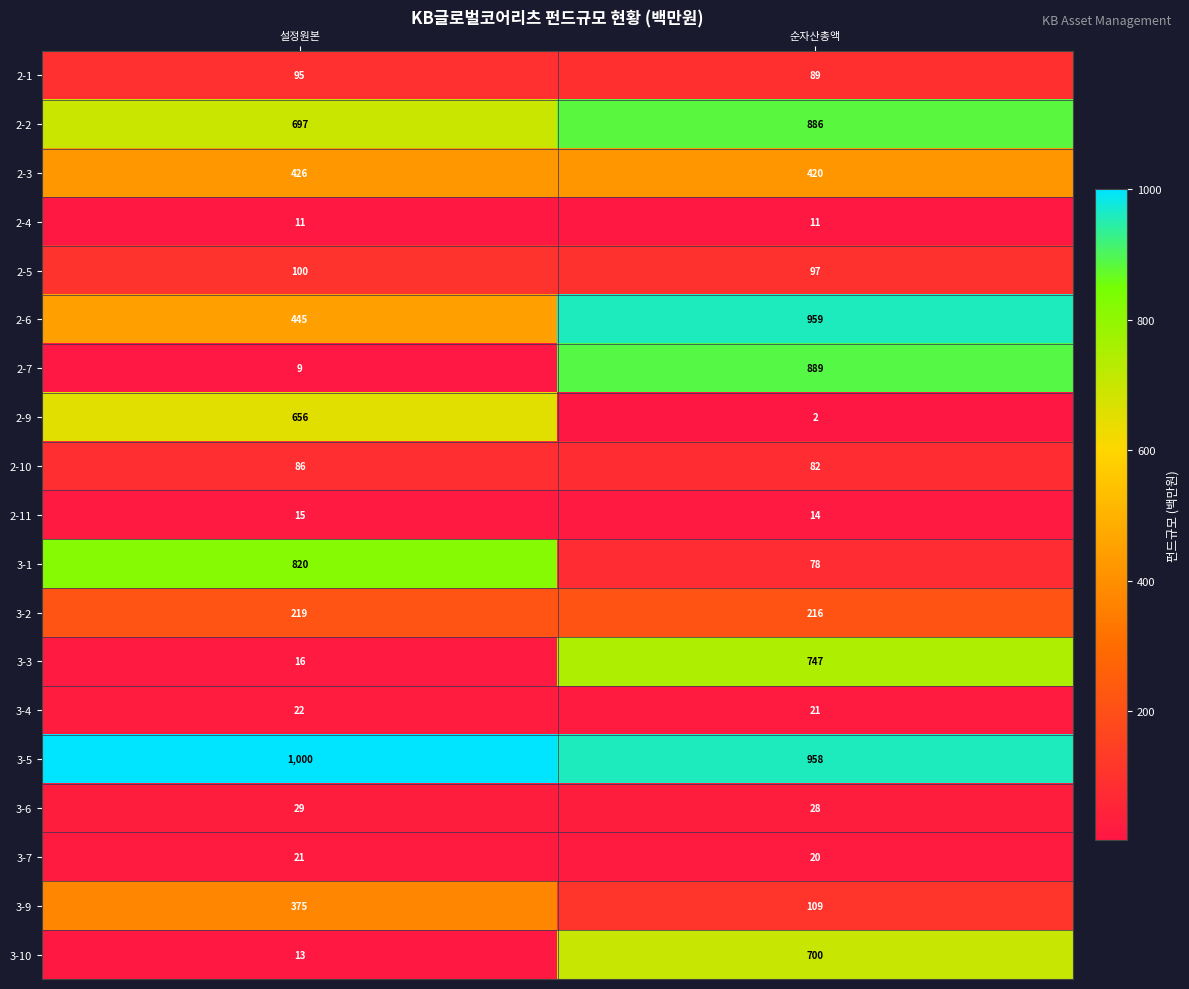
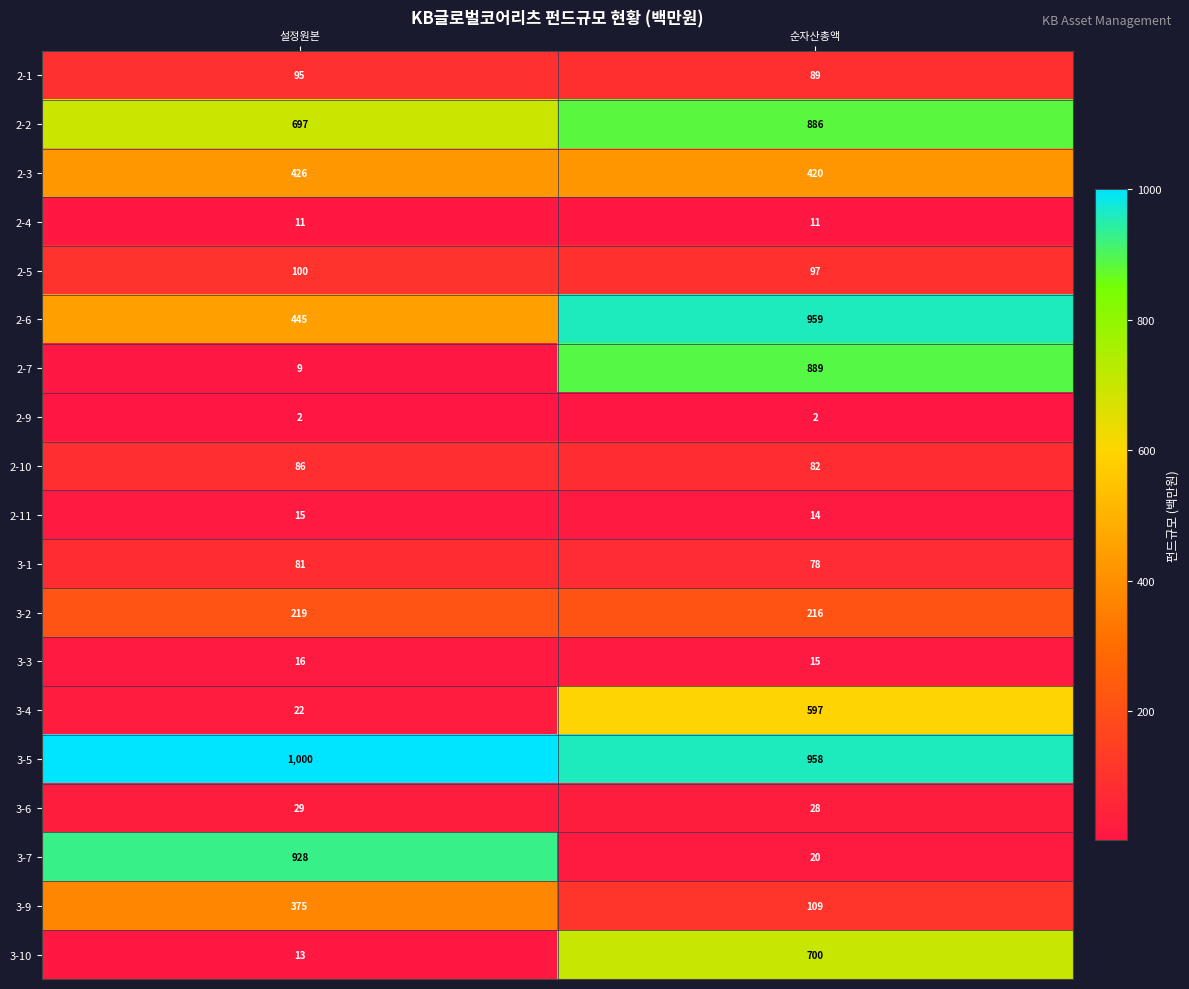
  {
    "2-1": {
      "설정원본": "95",
      "순자산총액": "89"
    },
    "2-2": {
      "설정원본": "697",
      "순자산총액": "886"
    },
    "2-3": {
      "설정원본": "426",
      "순자산총액": "420"
    },
    "2-4": {
      "설정원본": "11",
      "순자산총액": "11"
    },
    "2-5": {
      "설정원본": "100",
      "순자산총액": "97"
    },
    "2-6": {
      "설정원본": "445",
      "순자산총액": "959"
    },
    "2-7": {
      "설정원본": "9",
      "순자산총액": "889"
    },
    "2-9": {
-     "설정원본": "656",
+     "설정원본": "2",
      "순자산총액": "2"
    },
    "2-10": {
      "설정원본": "86",
      "순자산총액": "82"
    },
    "2-11": {
      "설정원본": "15",
      "순자산총액": "14"
    },
    "3-1": {
-     "설정원본": "820",
+     "설정원본": "81",
      "순자산총액": "78"
    },
    "3-2": {
      "설정원본": "219",
      "순자산총액": "216"
    },
    "3-3": {
      "설정원본": "16",
-     "순자산총액": "747"
+     "순자산총액": "15"
    },
    "3-4": {
      "설정원본": "22",
-     "순자산총액": "21"
+     "순자산총액": "597"
    },
    "3-5": {
      "설정원본": "1,000",
      "순자산총액": "958"
    },
    "3-6": {
      "설정원본": "29",
      "순자산총액": "28"
    },
    "3-7": {
-     "설정원본": "21",
+     "설정원본": "928",
      "순자산총액": "20"
    },
    "3-9": {
      "설정원본": "375",
      "순자산총액": "109"
    },
    "3-10": {
      "설정원본": "13",
      "순자산총액": "700"
    }
  }
